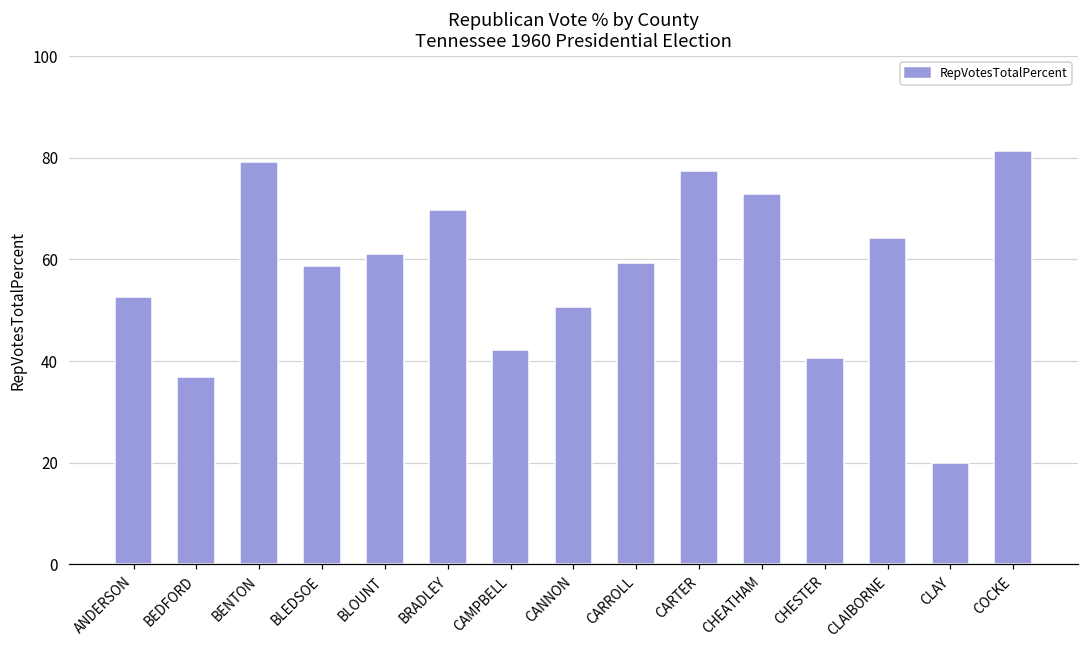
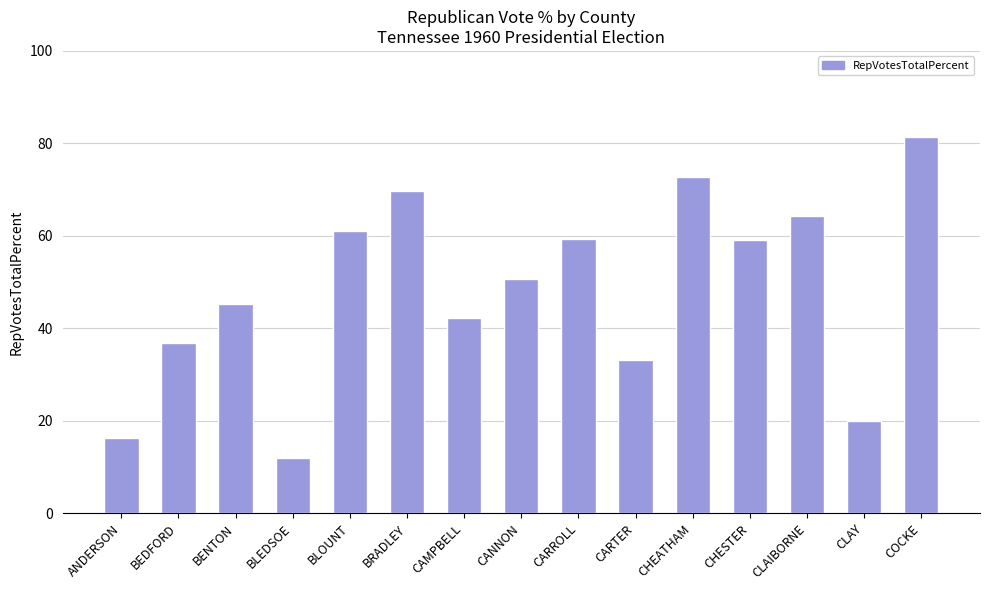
  {
-   "ANDERSON": 53,
+   "ANDERSON": 16,
    "BEDFORD": 37,
-   "BENTON": 79,
-   "BLEDSOE": 59,
+   "BENTON": 45,
+   "BLEDSOE": 12,
    "BLOUNT": 61,
    "BRADLEY": 70,
    "CAMPBELL": 42,
    "CANNON": 51,
    "CARROLL": 59,
-   "CARTER": 77,
+   "CARTER": 33,
    "CHEATHAM": 73,
-   "CHESTER": 41,
+   "CHESTER": 59,
    "CLAIBORNE": 64,
    "CLAY": 20,
    "COCKE": 81
  }
